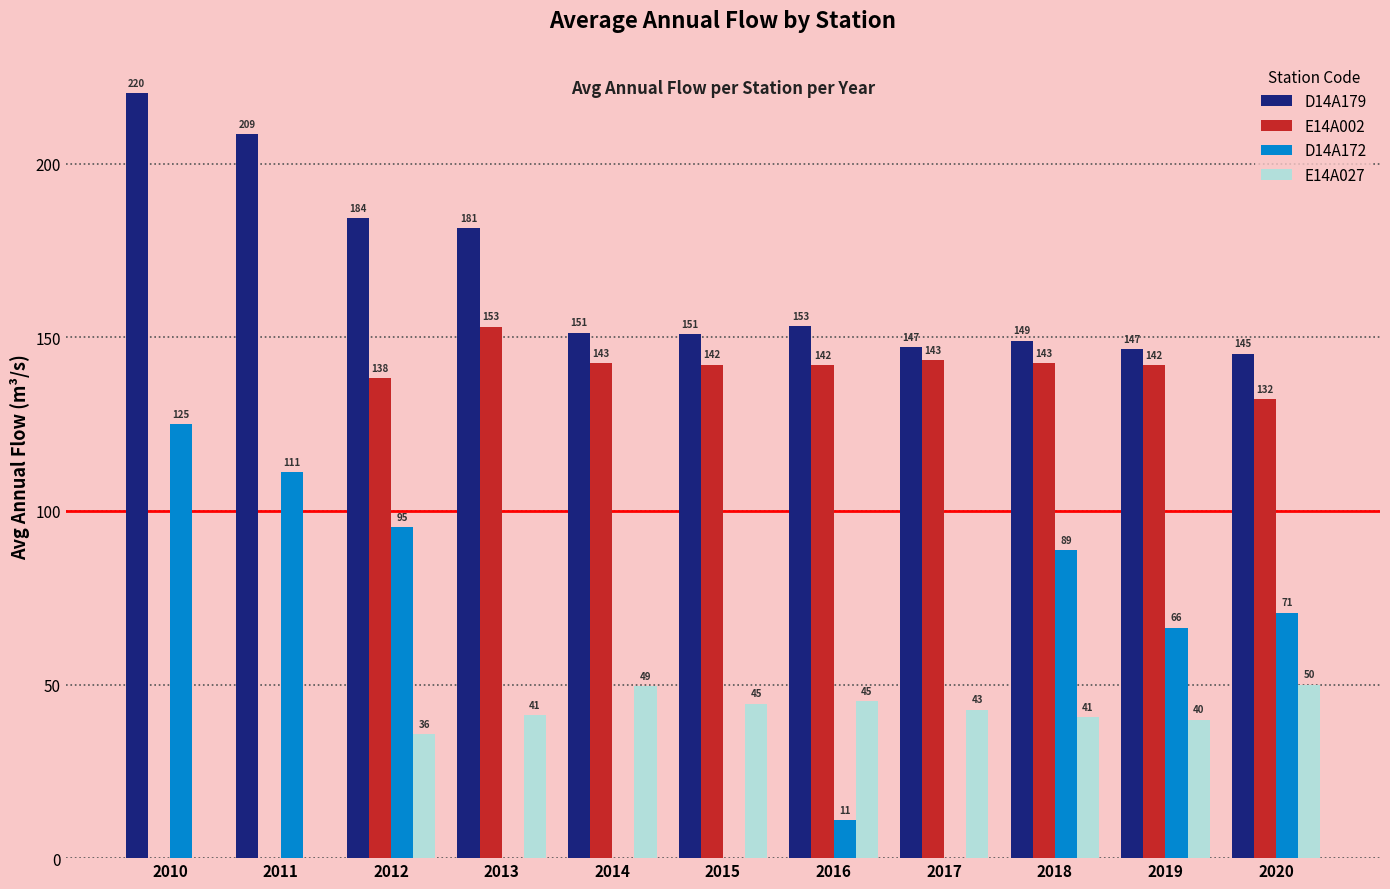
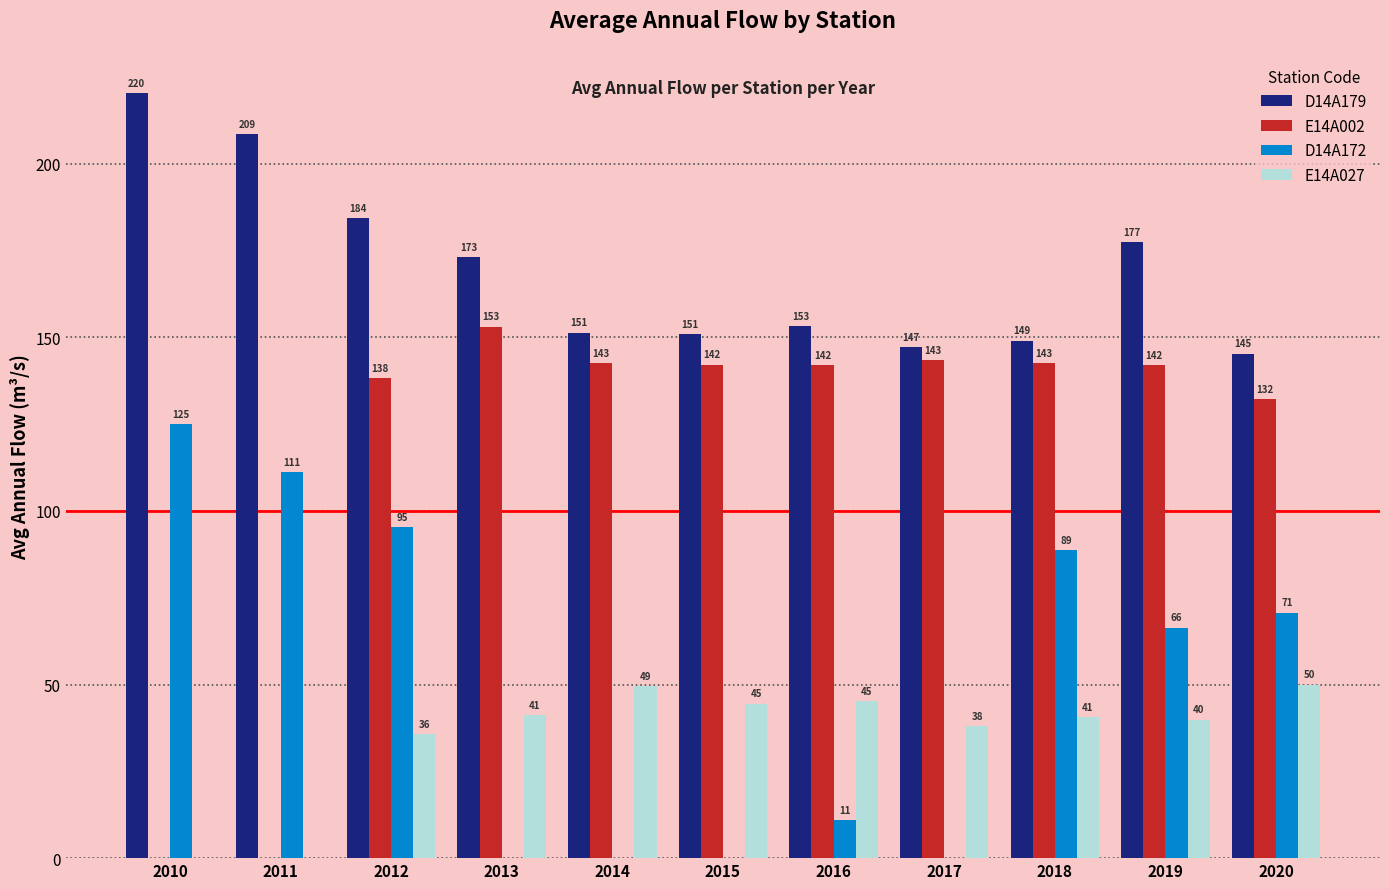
  {
    "D14A179": {
      "2010": 220,
      "2011": 209,
      "2012": 184,
-     "2013": 181,
+     "2013": 173,
      "2014": 151,
      "2015": 151,
      "2016": 153,
      "2017": 147,
      "2018": 149,
-     "2019": 147,
+     "2019": 177,
      "2020": 145
    },
    "E14A002": {
      "2012": 138,
      "2013": 153,
      "2014": 143,
      "2015": 142,
      "2016": 142,
      "2017": 143,
      "2018": 143,
      "2019": 142,
      "2020": 132
    },
    "D14A172": {
      "2010": 125,
      "2011": 111,
      "2012": 95,
      "2016": 11,
      "2018": 89,
      "2019": 66,
      "2020": 71
    },
    "E14A027": {
      "2012": 36,
      "2013": 41,
      "2014": 49,
      "2015": 45,
      "2016": 45,
-     "2017": 43,
+     "2017": 38,
      "2018": 41,
      "2019": 40,
      "2020": 50
    }
  }
